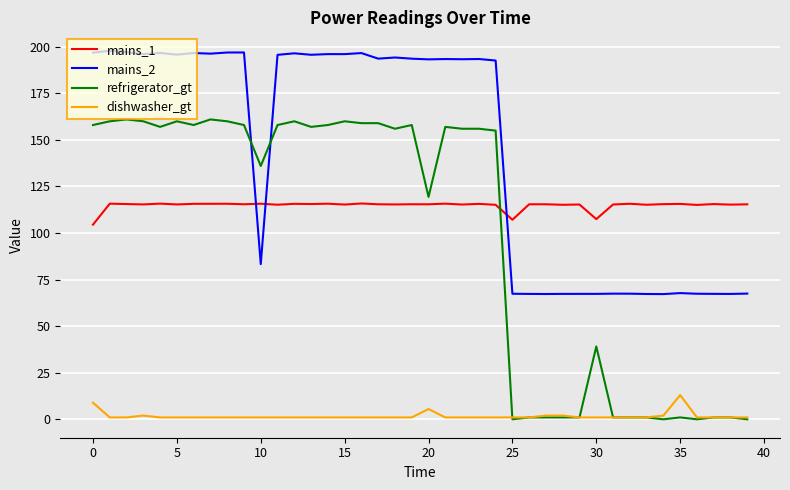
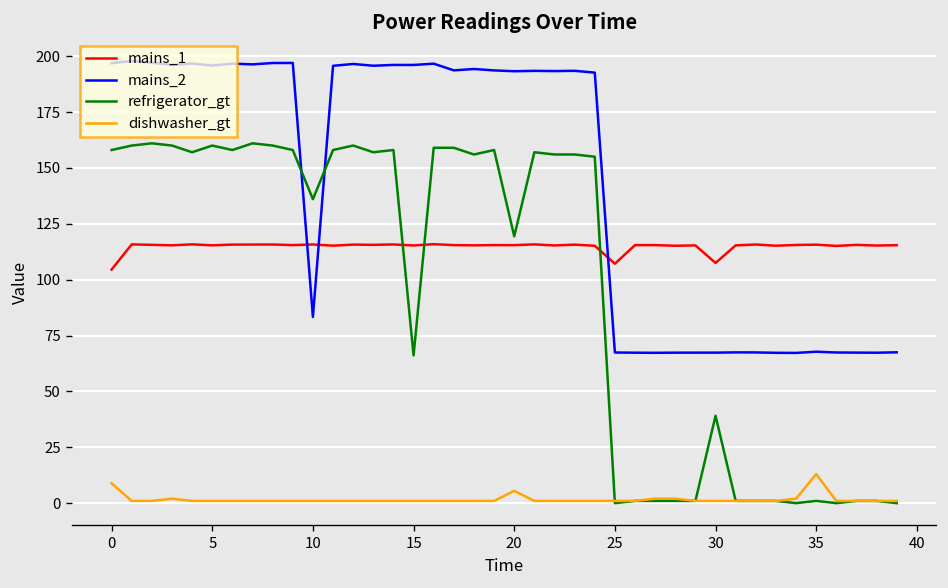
  {
    "mains_1": {
      "0": 105,
      "5": 115,
      "10": 116,
      "15": 115,
      "20": 115,
      "25": 107,
      "30": 107,
      "35": 116
    },
    "mains_2": {
      "10": 83,
      "15": 196,
      "20": 193,
      "25": 67,
      "30": 67,
      "35": 68
    },
    "refrigerator_gt": {
      "0": 158,
      "5": 160,
      "10": 136,
-     "15": 160,
+     "15": 66,
      "20": 119,
      "30": 39,
      "35": 1
    },
    "dishwasher_gt": {
      "0": 9,
      "5": 1,
      "10": 1,
      "15": 1,
      "20": 6,
      "30": 1,
      "35": 13
    }
  }
